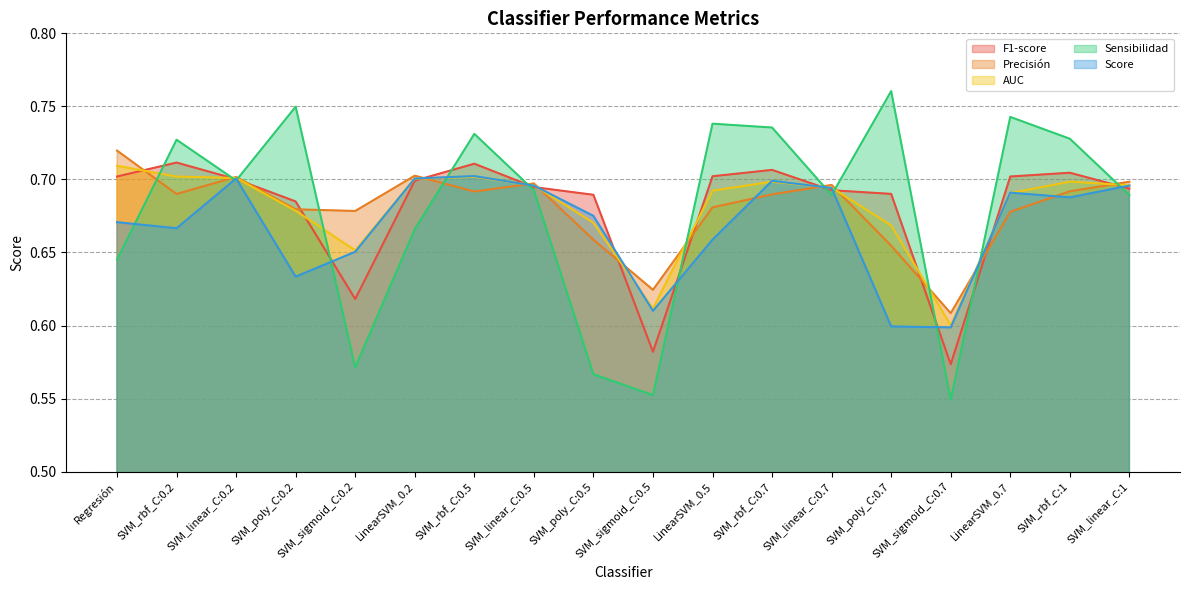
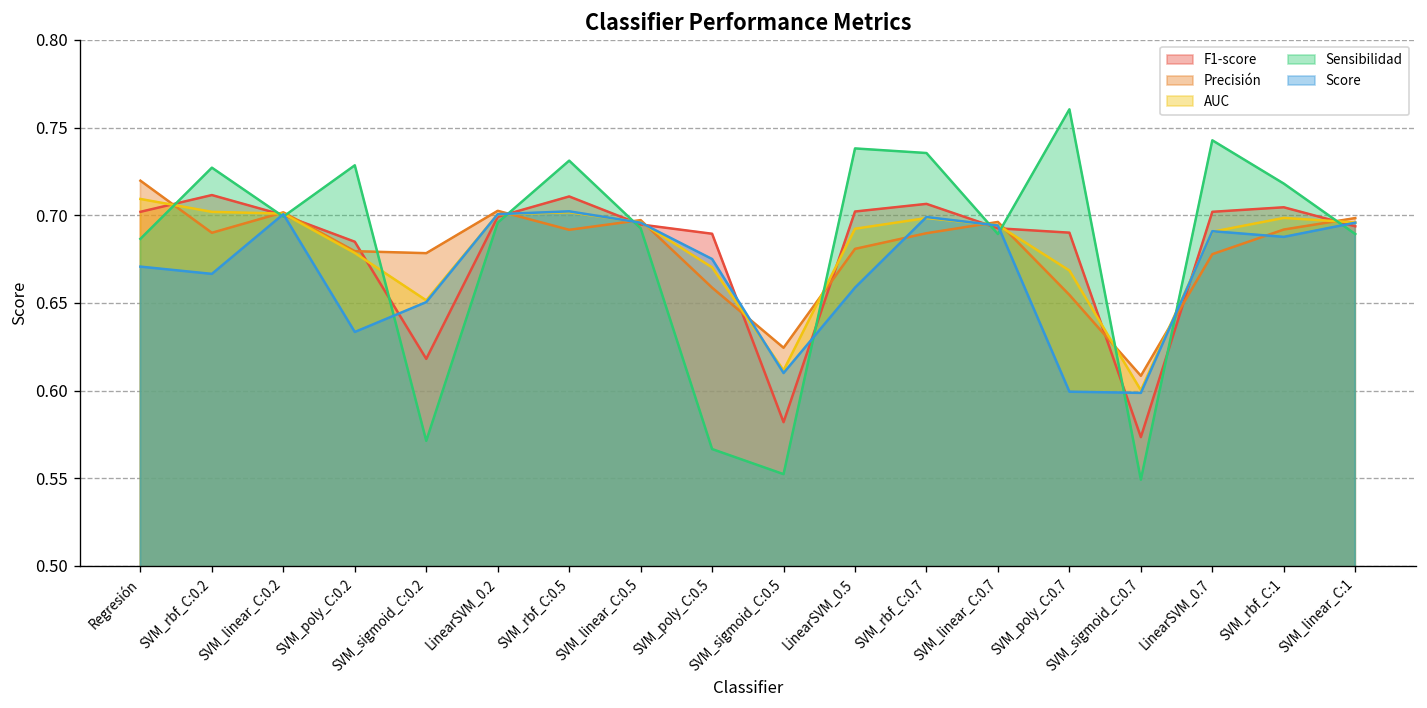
  {
    "Sensibilidad": {
-     "Regresión": 0.645,
+     "Regresión": 0.687,
      "SVM_rbf_C:0.2": 0.727,
-     "SVM_poly_C:0.2": 0.750,
+     "SVM_poly_C:0.2": 0.729,
      "SVM_sigmoid_C:0.2": 0.571,
-     "LinearSVM_0.2": 0.666,
+     "LinearSVM_0.2": 0.696,
      "SVM_rbf_C:0.5": 0.731,
      "SVM_linear_C:0.5": 0.693,
      "SVM_poly_C:0.5": 0.567,
      "SVM_sigmoid_C:0.5": 0.552,
      "LinearSVM_0.5": 0.738,
      "SVM_rbf_C:0.7": 0.736,
      "SVM_linear_C:0.7": 0.689,
      "SVM_poly_C:0.7": 0.760,
      "SVM_sigmoid_C:0.7": 0.549,
      "LinearSVM_0.7": 0.743,
-     "SVM_rbf_C:1": 0.728,
+     "SVM_rbf_C:1": 0.718,
      "SVM_linear_C:1": 0.689
    },
    "Score": {
      "Regresión": 0.671,
      "SVM_rbf_C:0.2": 0.667,
      "SVM_poly_C:0.2": 0.633,
      "SVM_poly_C:0.5": 0.675,
      "LinearSVM_0.5": 0.659,
      "SVM_poly_C:0.7": 0.599,
      "SVM_rbf_C:1": 0.688
    }
  }
